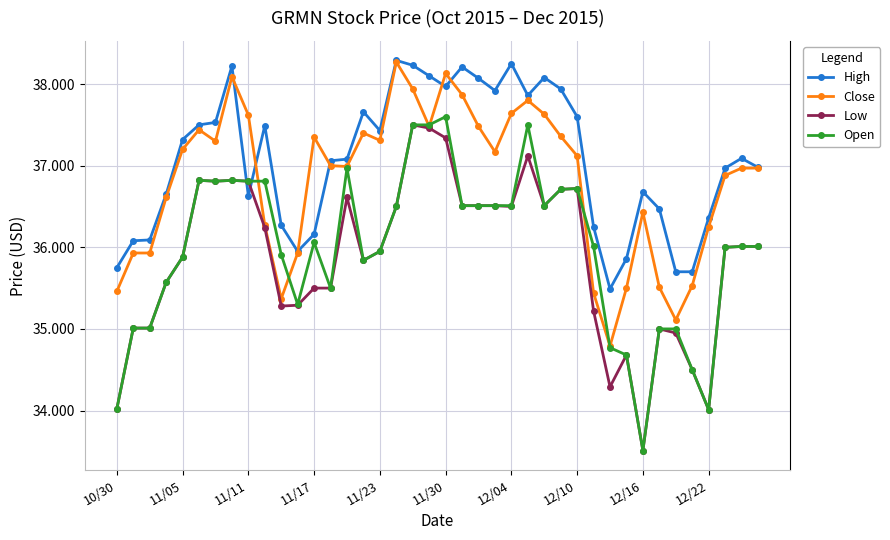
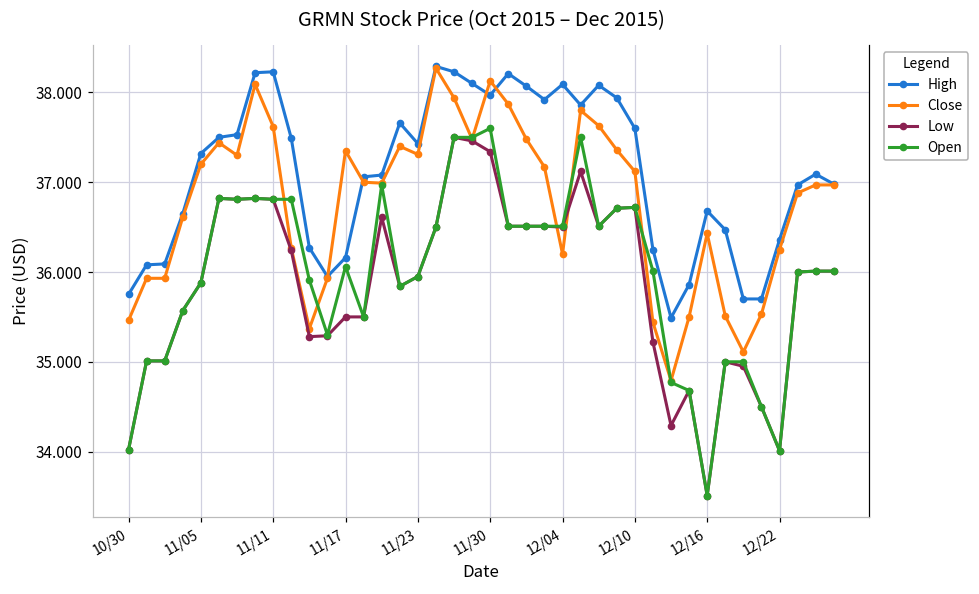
  {
    "High": {
      "10/30": 35.8,
      "11/05": 37.3,
-     "11/11": 36.6,
+     "11/11": 38.2,
      "11/17": 36.2,
      "11/23": 37.4,
      "11/30": 38.0,
-     "12/04": 38.3,
+     "12/04": 38.1,
      "12/10": 37.6,
      "12/16": 36.7,
      "12/22": 36.4
    },
    "Close": {
      "10/30": 35.5,
      "11/05": 37.2,
      "11/11": 37.6,
      "11/17": 37.4,
      "11/23": 37.3,
      "11/30": 38.1,
-     "12/04": 37.6,
+     "12/04": 36.2,
      "12/10": 37.1,
      "12/16": 36.4,
      "12/22": 36.3
    },
    "Low": {
      "11/17": 35.5,
      "11/30": 37.3
    },
    "Open": {
      "11/17": 36.1,
      "11/30": 37.6
    }
  }
